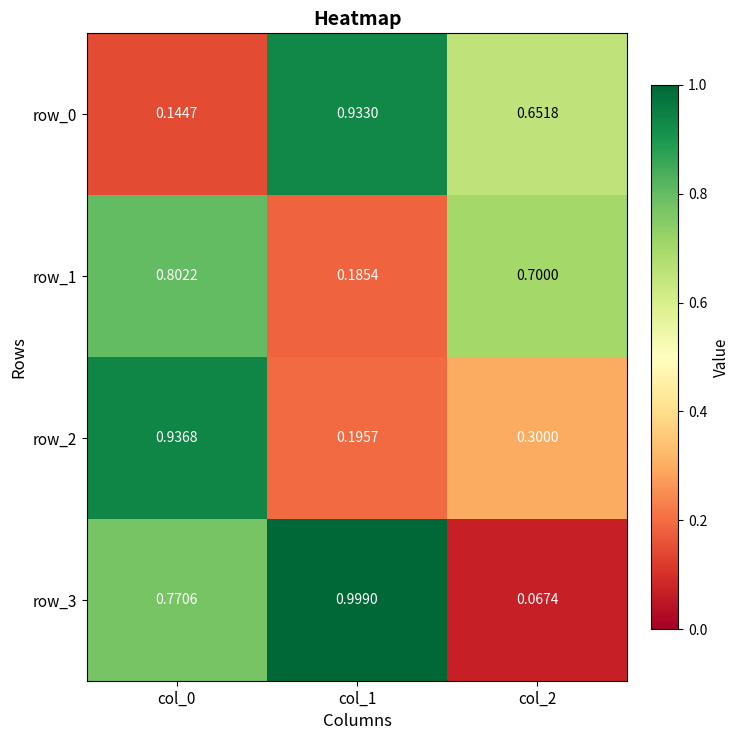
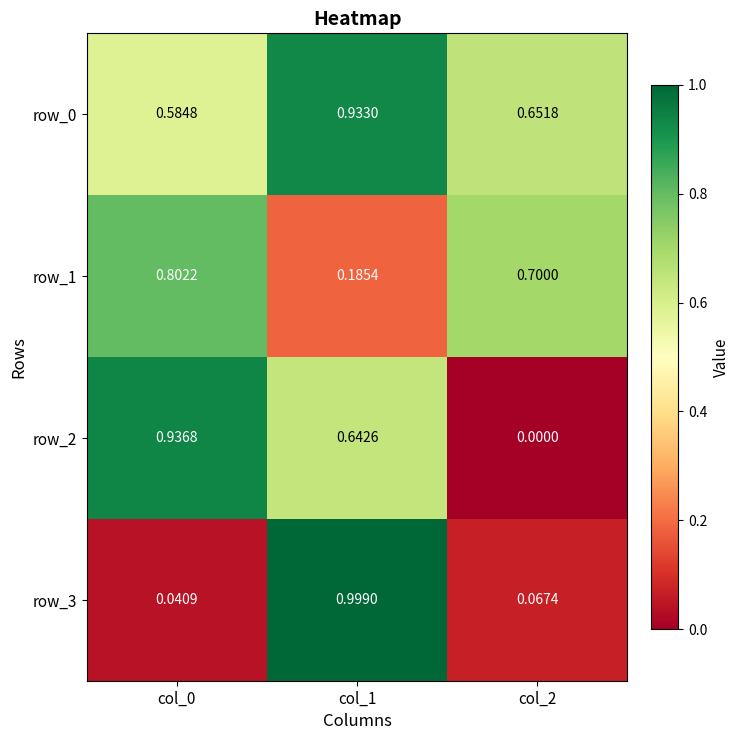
  {
    "row_0": {
-     "col_0": 0.1447,
+     "col_0": 0.5848,
      "col_1": 0.9330,
      "col_2": 0.6518
    },
    "row_1": {
      "col_0": 0.8022,
      "col_1": 0.1854,
      "col_2": 0.7000
    },
    "row_2": {
      "col_0": 0.9368,
-     "col_1": 0.1957,
-     "col_2": 0.3000
+     "col_1": 0.6426,
+     "col_2": 0.0000
    },
    "row_3": {
-     "col_0": 0.7706,
+     "col_0": 0.0409,
      "col_1": 0.9990,
      "col_2": 0.0674
    }
  }
